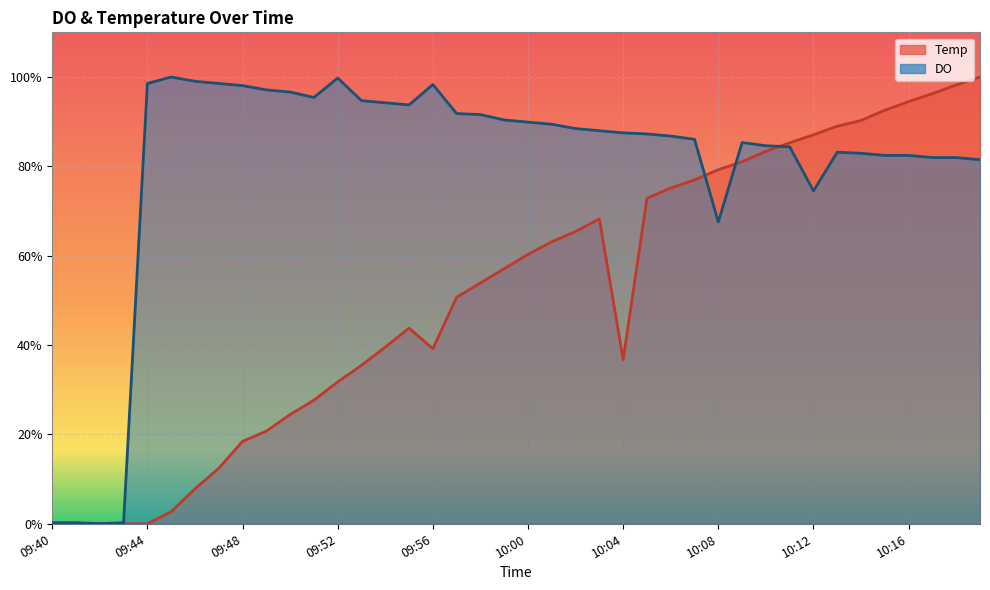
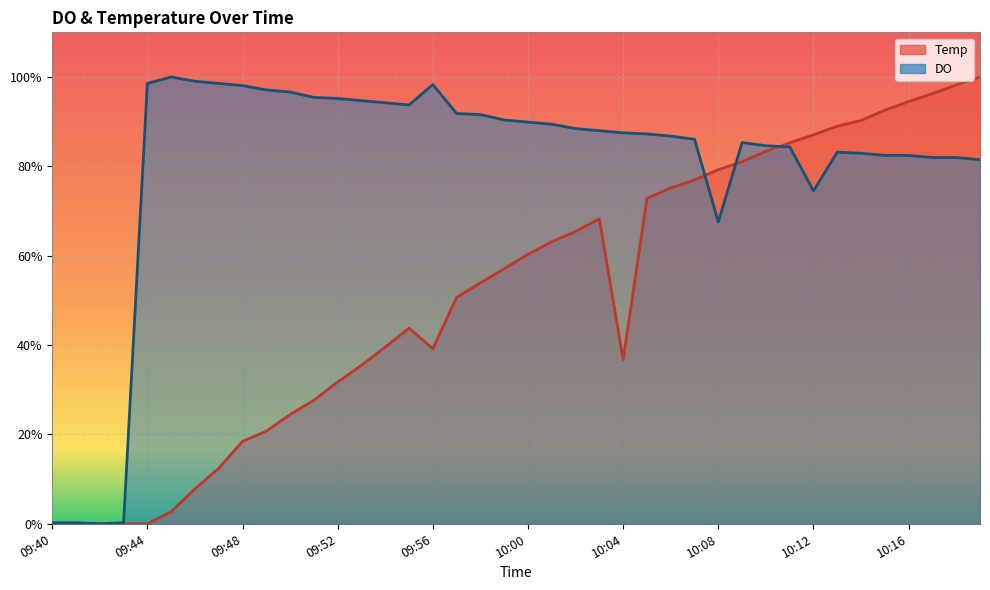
  {
    "Temp": {
      "09:44": "0%",
      "09:48": "18%",
      "09:52": "32%",
      "09:56": "39%",
      "10:00": "60%",
      "10:04": "37%",
      "10:08": "79%",
      "10:12": "87%",
      "10:16": "94%"
    },
    "DO": {
      "09:44": "99%",
      "09:48": "98%",
-     "09:52": "100%",
+     "09:52": "95%",
      "09:56": "98%",
      "10:00": "90%",
      "10:04": "87%",
      "10:08": "68%",
      "10:12": "75%",
      "10:16": "82%"
    }
  }
